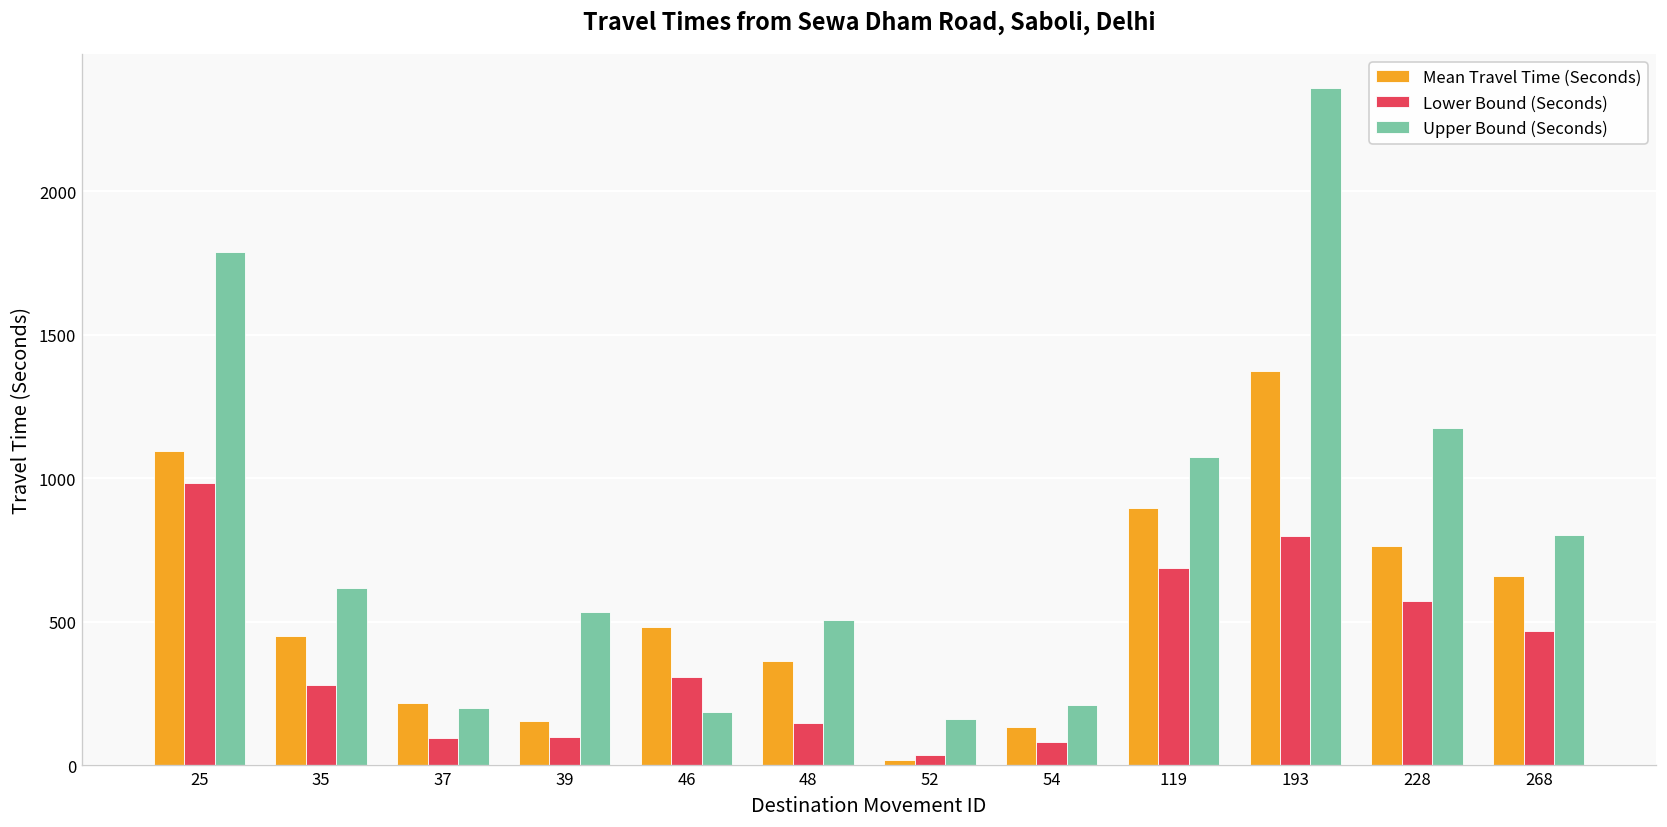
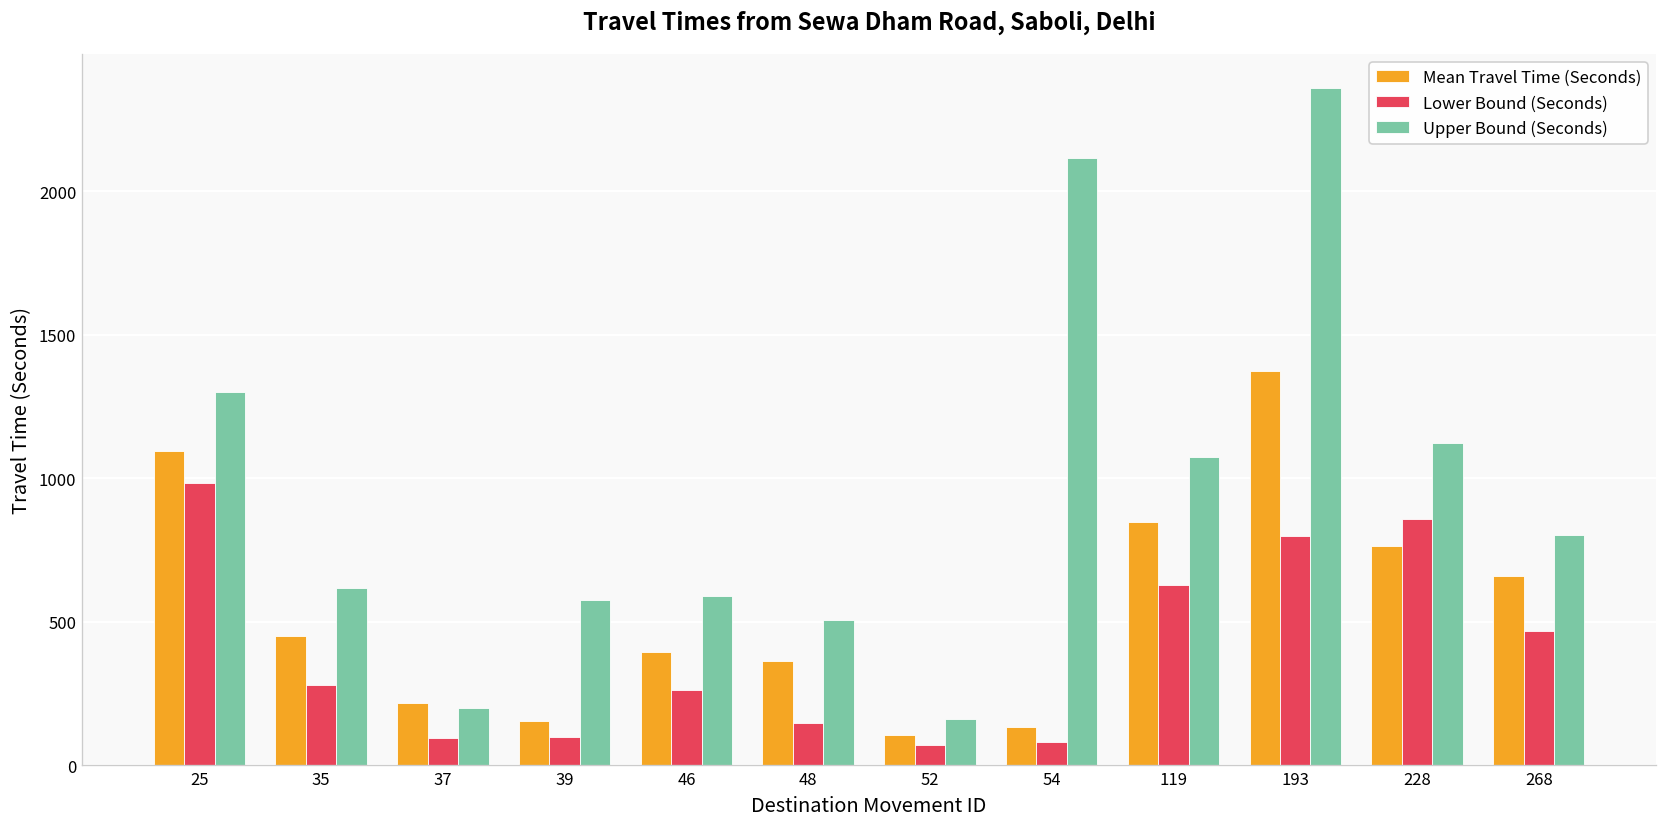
  {
    "Mean Travel Time (Seconds)": {
      "25": 1100,
      "35": 450,
      "37": 220,
      "39": 160,
-     "46": 480,
+     "46": 390,
      "48": 360,
-     "52": 20,
+     "52": 110,
      "54": 130,
-     "119": 900,
+     "119": 850,
      "193": 1370,
      "228": 760,
      "268": 660
    },
    "Lower Bound (Seconds)": {
      "25": 990,
      "35": 280,
      "37": 100,
      "39": 100,
-     "46": 310,
+     "46": 260,
      "48": 150,
-     "52": 40,
+     "52": 70,
      "54": 80,
-     "119": 690,
+     "119": 630,
      "193": 800,
-     "228": 570,
+     "228": 860,
      "268": 470
    },
    "Upper Bound (Seconds)": {
-     "25": 1790,
+     "25": 1300,
      "35": 620,
      "37": 200,
-     "39": 530,
-     "46": 190,
+     "39": 580,
+     "46": 590,
      "48": 510,
      "52": 160,
-     "54": 210,
+     "54": 2110,
      "119": 1080,
      "193": 2360,
-     "228": 1170,
+     "228": 1120,
      "268": 800
    }
  }
